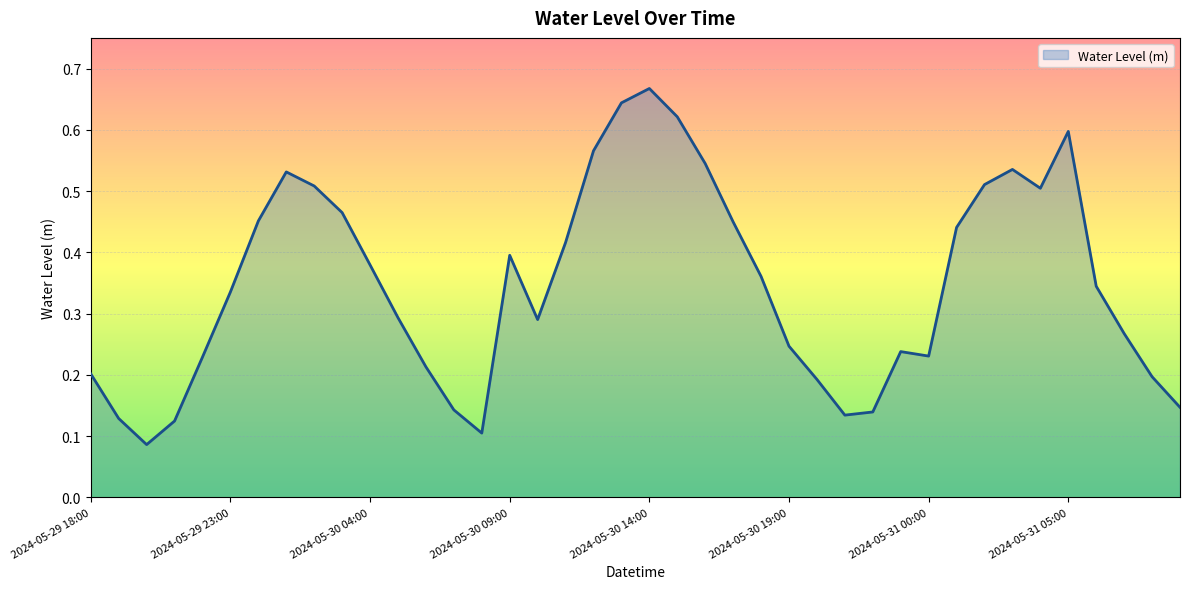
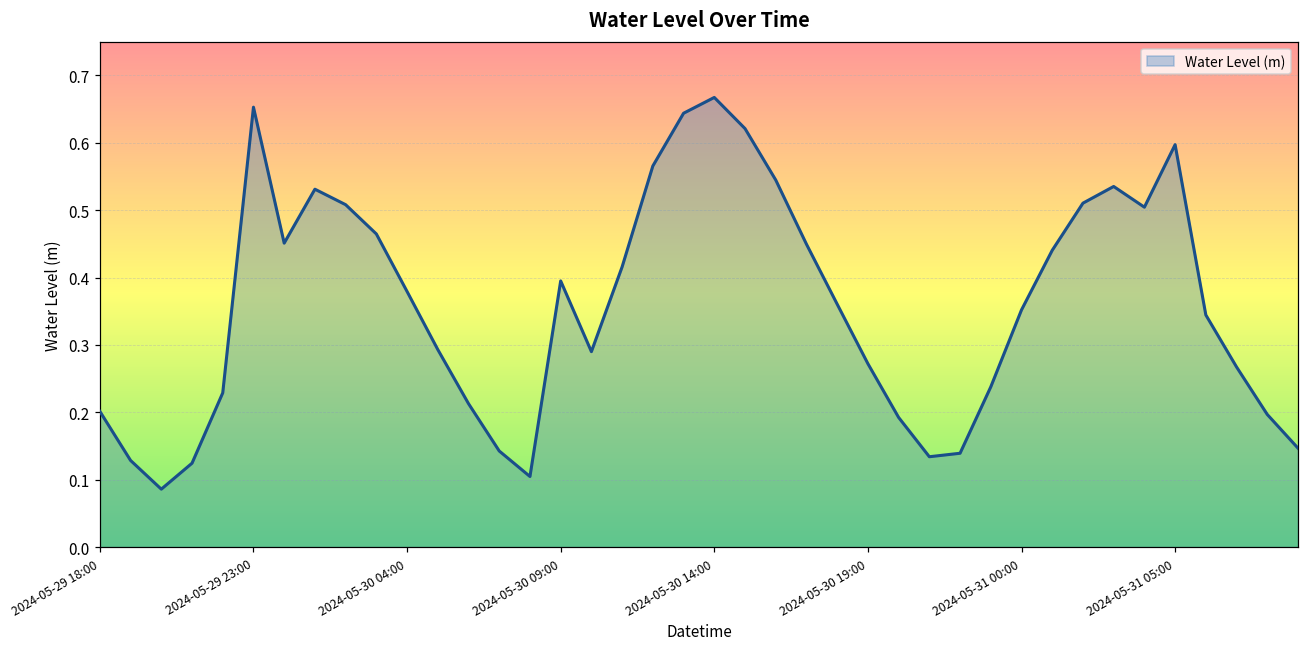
  {
    "2024-05-29 18:00": 0.20,
-   "2024-05-29 23:00": 0.34,
+   "2024-05-29 23:00": 0.65,
    "2024-05-30 04:00": 0.38,
    "2024-05-30 09:00": 0.40,
    "2024-05-30 14:00": 0.67,
-   "2024-05-30 19:00": 0.25,
-   "2024-05-31 00:00": 0.23,
+   "2024-05-30 19:00": 0.27,
+   "2024-05-31 00:00": 0.35,
    "2024-05-31 05:00": 0.60
  }
